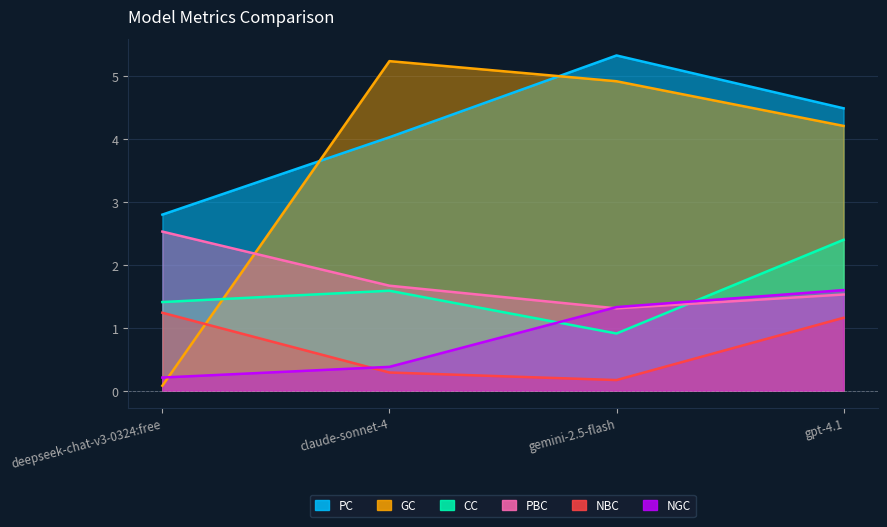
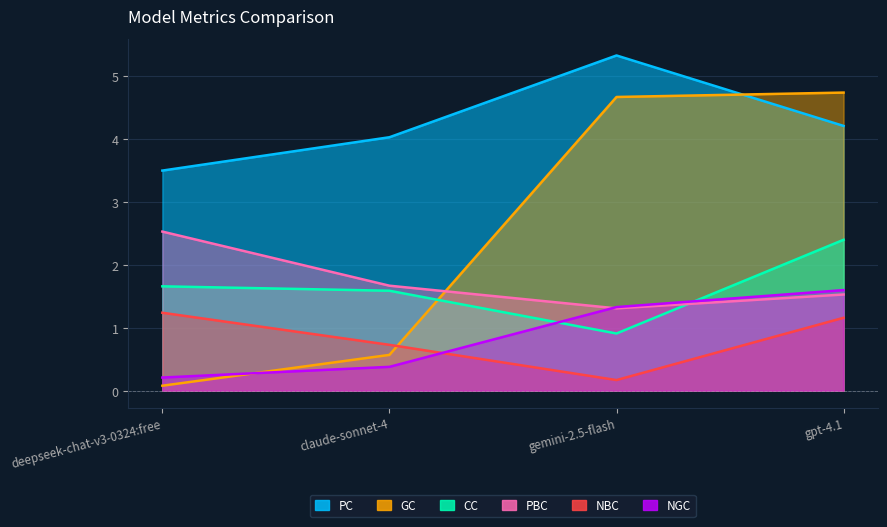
  {
    "PC": {
-     "deepseek-chat-v3-0324:free": 2.8,
+     "deepseek-chat-v3-0324:free": 3.5,
      "claude-sonnet-4": 4.0,
      "gemini-2.5-flash": 5.3,
-     "gpt-4.1": 4.5
+     "gpt-4.1": 4.2
    },
    "GC": {
      "deepseek-chat-v3-0324:free": 0.1,
-     "claude-sonnet-4": 5.2,
-     "gemini-2.5-flash": 4.9,
-     "gpt-4.1": 4.2
+     "claude-sonnet-4": 0.6,
+     "gemini-2.5-flash": 4.7,
+     "gpt-4.1": 4.7
    },
    "CC": {
-     "deepseek-chat-v3-0324:free": 1.4,
+     "deepseek-chat-v3-0324:free": 1.7,
      "claude-sonnet-4": 1.6,
      "gemini-2.5-flash": 0.9,
      "gpt-4.1": 2.4
    },
    "PBC": {
      "deepseek-chat-v3-0324:free": 2.5,
      "claude-sonnet-4": 1.7,
      "gpt-4.1": 1.5
    },
    "NBC": {
      "deepseek-chat-v3-0324:free": 1.2,
-     "claude-sonnet-4": 0.3,
+     "claude-sonnet-4": 0.7,
      "gemini-2.5-flash": 0.2,
      "gpt-4.1": 1.2
    },
    "NGC": {
      "deepseek-chat-v3-0324:free": 0.2,
      "claude-sonnet-4": 0.4,
      "gpt-4.1": 1.6
    }
  }
